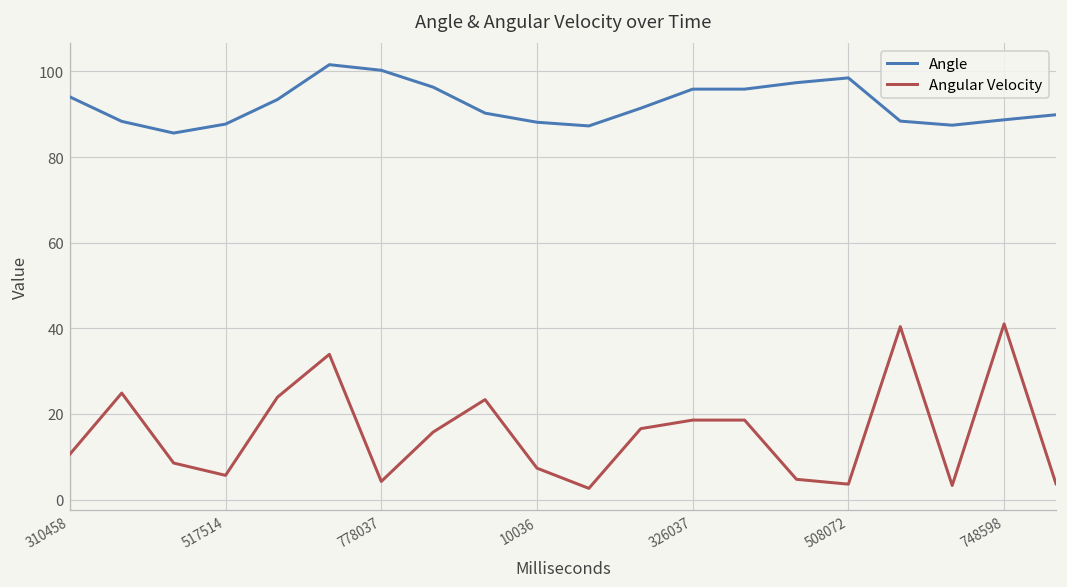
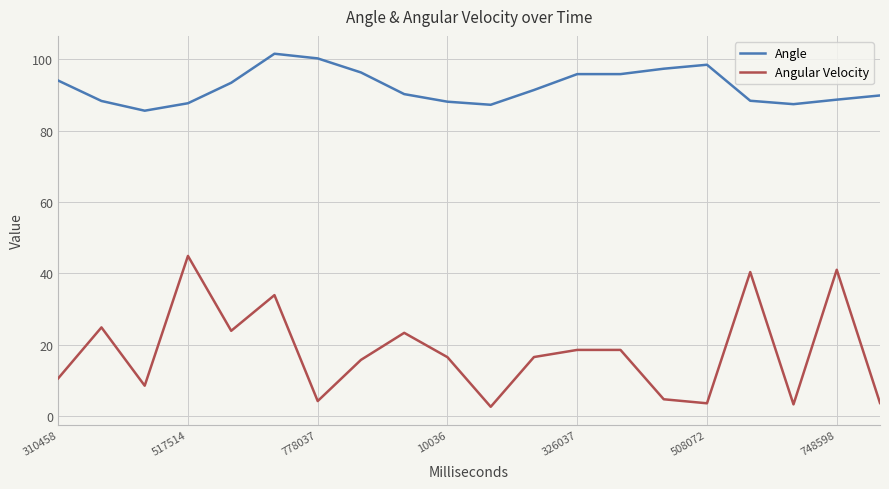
  {
    "Angle": {
      "310458": 94,
      "517514": 88,
      "778037": 100,
      "10036": 88,
      "326037": 96,
      "508072": 98,
      "748598": 89
    },
    "Angular Velocity": {
      "310458": 11,
-     "517514": 6,
+     "517514": 45,
      "778037": 4,
-     "10036": 7,
+     "10036": 17,
      "326037": 19,
      "508072": 4,
      "748598": 41
    }
  }
